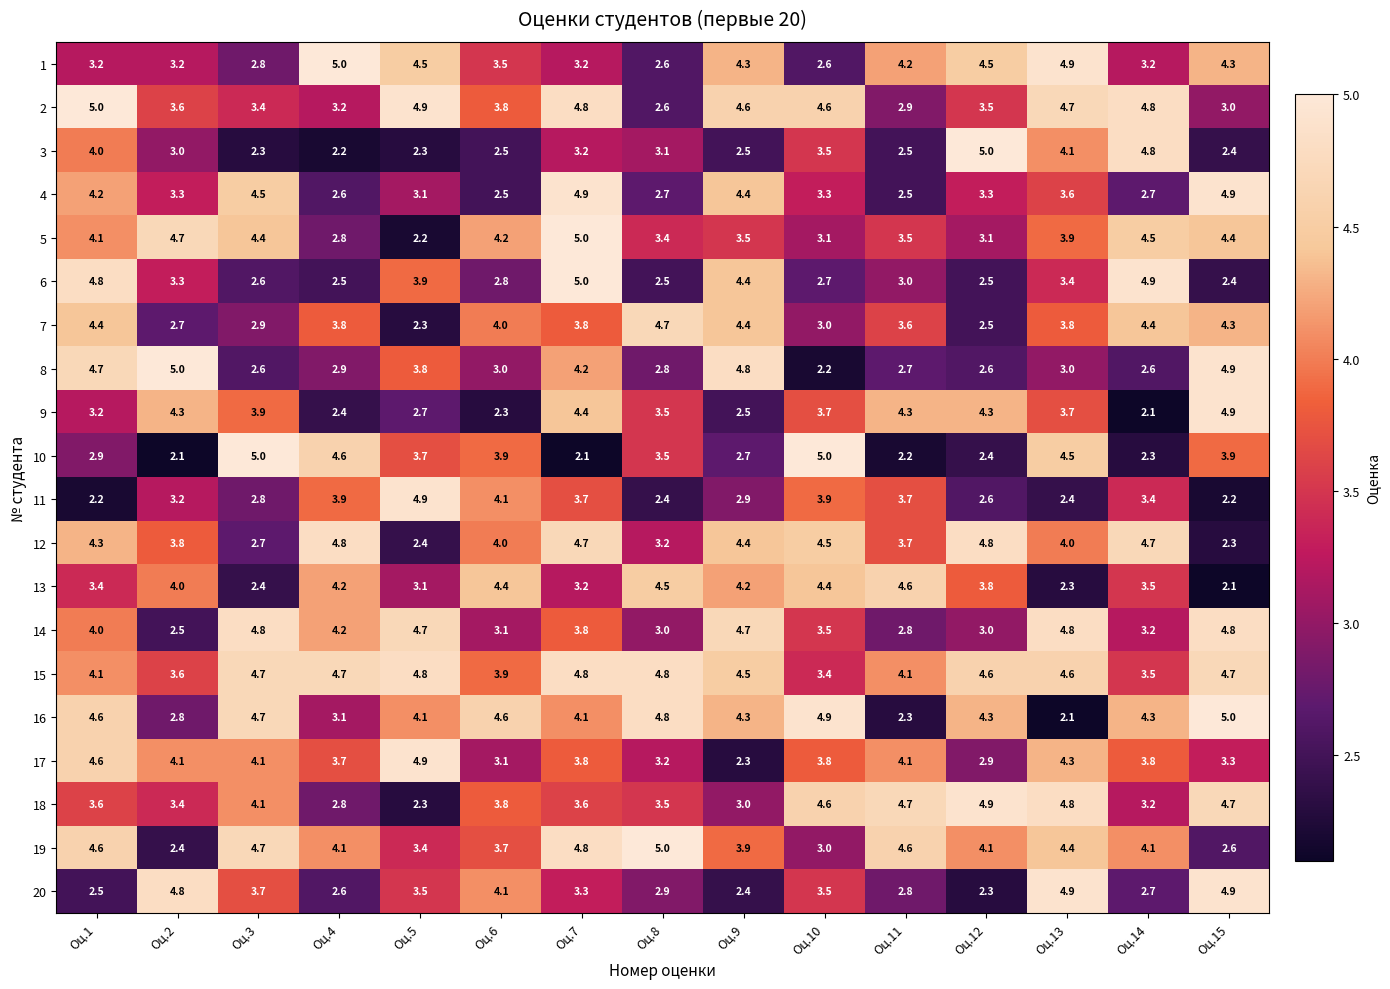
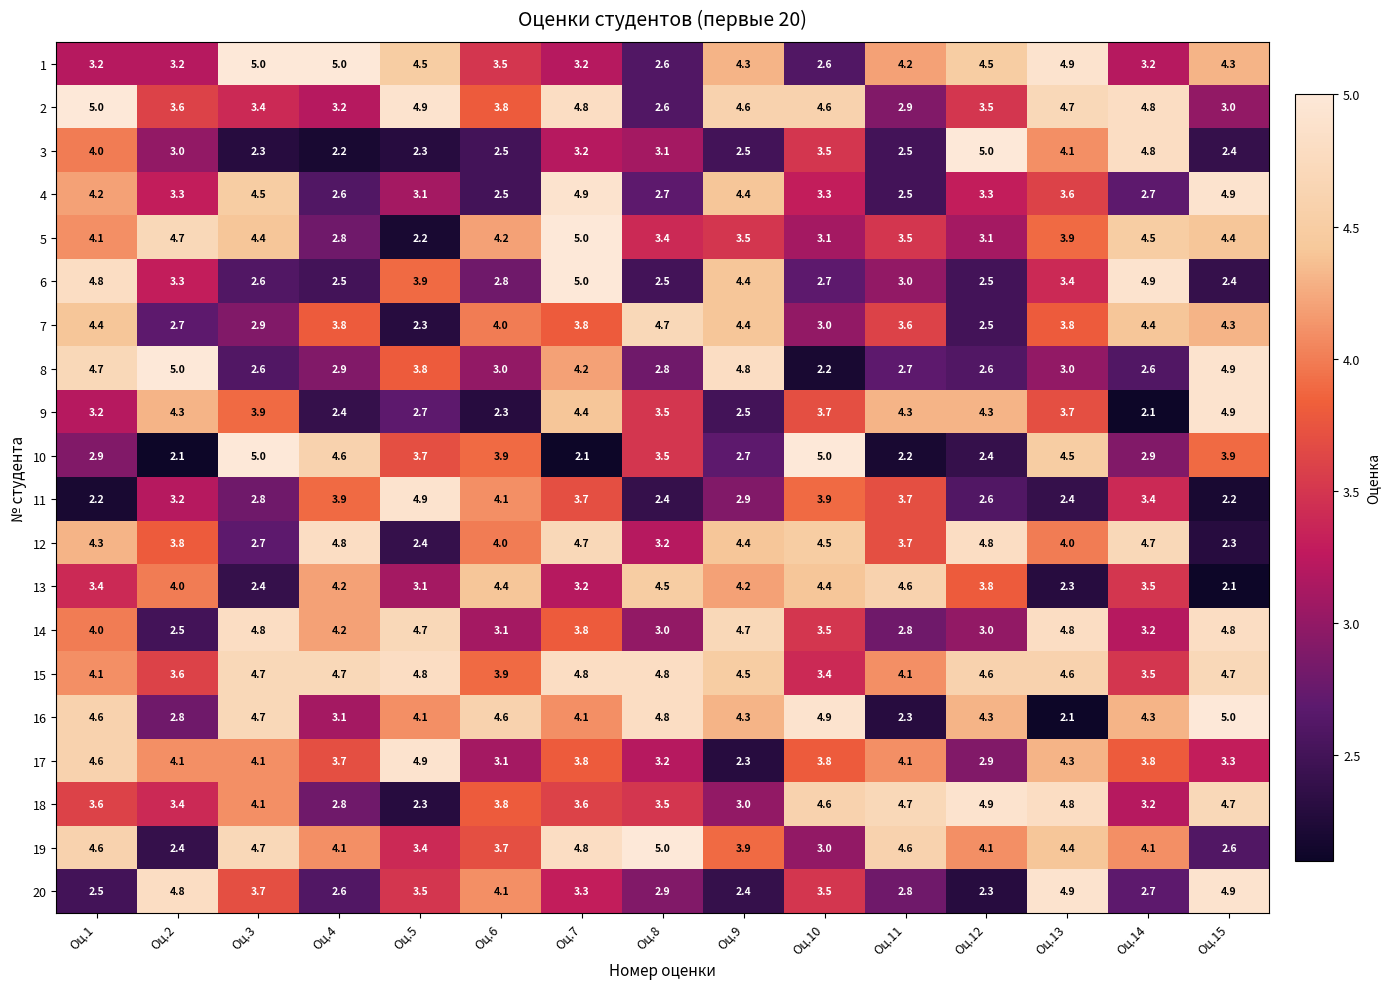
  {
    "1": {
      "Оц.1": 3.2,
      "Оц.2": 3.2,
-     "Оц.3": 2.8,
+     "Оц.3": 5.0,
      "Оц.4": 5.0,
      "Оц.5": 4.5,
      "Оц.6": 3.5,
      "Оц.7": 3.2,
      "Оц.8": 2.6,
      "Оц.9": 4.3,
      "Оц.10": 2.6,
      "Оц.11": 4.2,
      "Оц.12": 4.5,
      "Оц.13": 4.9,
      "Оц.14": 3.2,
      "Оц.15": 4.3
    },
    "10": {
      "Оц.1": 2.9,
      "Оц.2": 2.1,
      "Оц.3": 5.0,
      "Оц.4": 4.6,
      "Оц.5": 3.7,
      "Оц.6": 3.9,
      "Оц.7": 2.1,
      "Оц.8": 3.5,
      "Оц.9": 2.7,
      "Оц.10": 5.0,
      "Оц.11": 2.2,
      "Оц.12": 2.4,
      "Оц.13": 4.5,
-     "Оц.14": 2.3,
+     "Оц.14": 2.9,
      "Оц.15": 3.9
    }
  }
